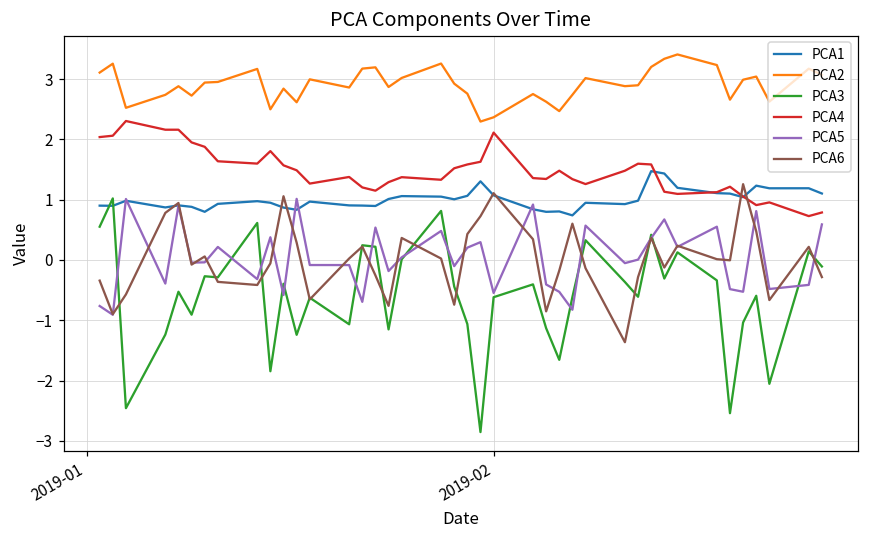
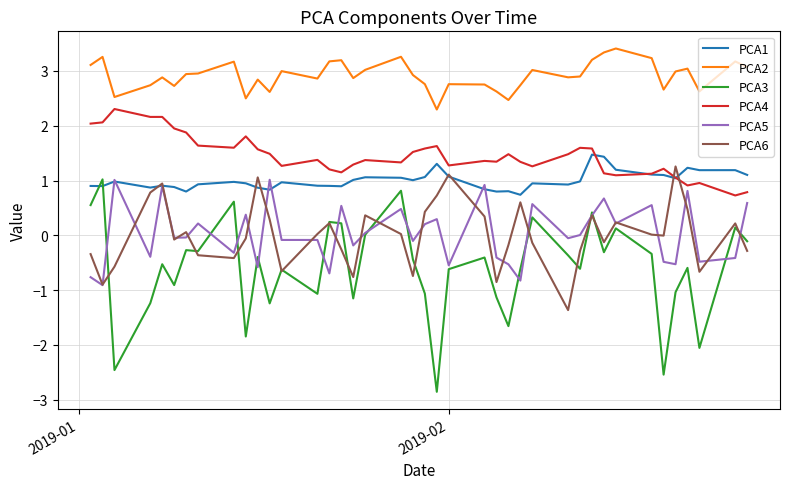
  {
    "PCA2": {
-     "2019-02": 2.4
+     "2019-02": 2.8
    },
    "PCA3": {
      "2019-02": -0.6
    },
    "PCA4": {
-     "2019-02": 2.1
+     "2019-02": 1.3
    },
    "PCA5": {
      "2019-02": -0.5
    }
  }
